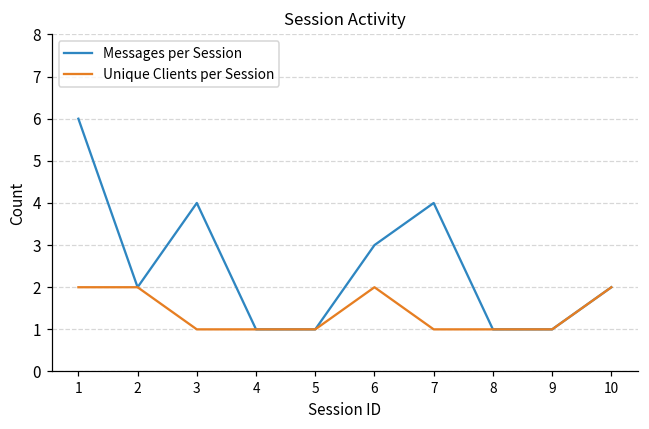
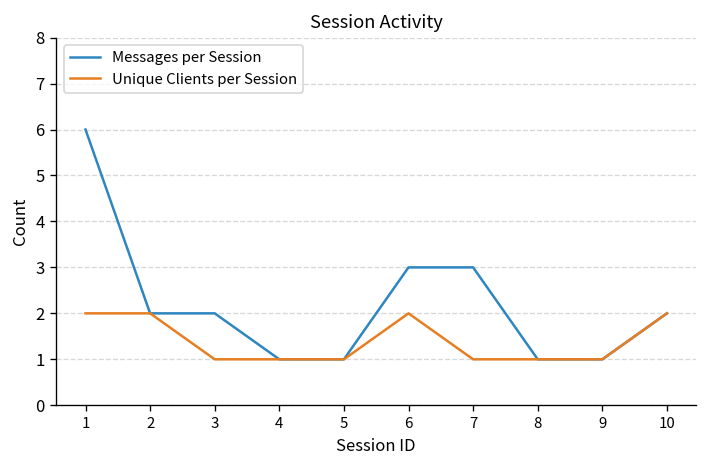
  {
    "Messages per Session": {
      "1": 6,
-     "3": 4,
+     "3": 2,
      "6": 3,
-     "7": 4
+     "7": 3
    },
    "Unique Clients per Session": {
      "1": 2,
      "3": 1,
      "6": 2,
      "7": 1
    }
  }
